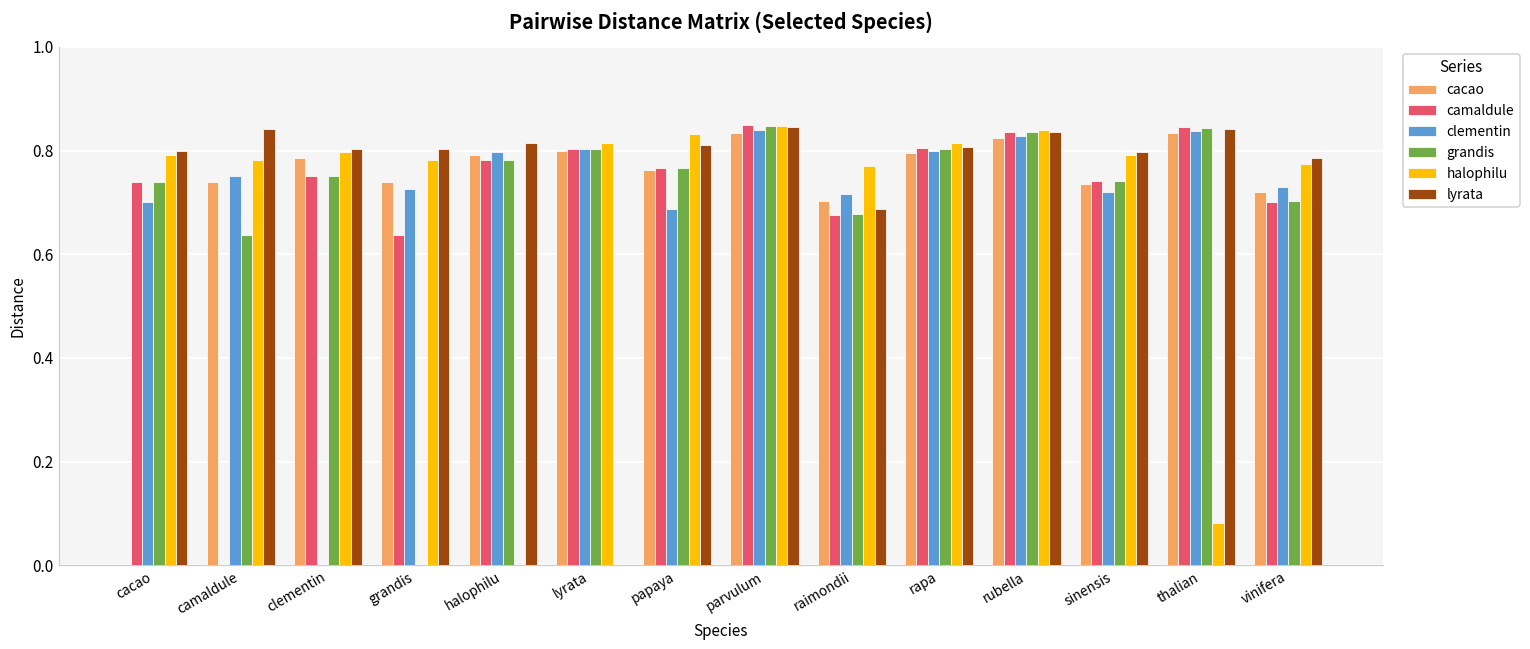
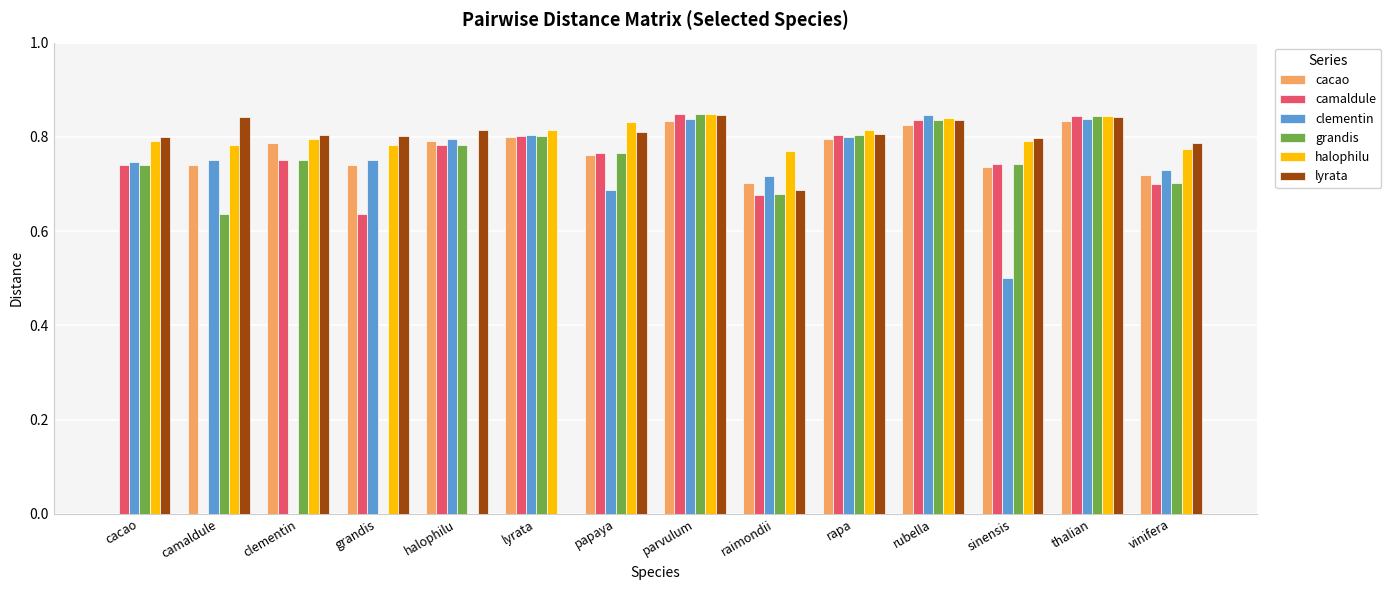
  {
    "cacao": {
      "cacao": 0.00,
      "camaldule": 0.74,
      "clementin": 0.79,
      "grandis": 0.74,
      "halophilu": 0.79,
      "lyrata": 0.80,
      "papaya": 0.76,
      "parvulum": 0.83,
      "raimondii": 0.70,
      "rapa": 0.80,
      "rubella": 0.82,
      "sinensis": 0.74,
      "thalian": 0.83,
      "vinifera": 0.72
    },
    "camaldule": {
      "cacao": 0.74,
      "camaldule": 0.00,
      "clementin": 0.75,
      "grandis": 0.64,
      "halophilu": 0.78,
      "lyrata": 0.80,
      "papaya": 0.77,
      "parvulum": 0.85,
      "raimondii": 0.68,
      "rapa": 0.80,
      "rubella": 0.84,
      "sinensis": 0.74,
      "thalian": 0.85,
      "vinifera": 0.70
    },
    "clementin": {
-     "cacao": 0.70,
+     "cacao": 0.75,
      "camaldule": 0.75,
      "clementin": 0.00,
-     "grandis": 0.73,
+     "grandis": 0.75,
      "halophilu": 0.80,
      "lyrata": 0.80,
      "papaya": 0.69,
      "parvulum": 0.84,
      "raimondii": 0.72,
      "rapa": 0.80,
-     "rubella": 0.83,
-     "sinensis": 0.72,
+     "rubella": 0.85,
+     "sinensis": 0.50,
      "thalian": 0.84,
      "vinifera": 0.73
    },
    "grandis": {
      "cacao": 0.74,
      "camaldule": 0.64,
      "clementin": 0.75,
      "grandis": 0.00,
      "halophilu": 0.78,
      "lyrata": 0.80,
      "papaya": 0.77,
      "parvulum": 0.85,
      "raimondii": 0.68,
      "rapa": 0.80,
      "rubella": 0.84,
      "sinensis": 0.74,
      "thalian": 0.84,
      "vinifera": 0.70
    },
    "halophilu": {
      "cacao": 0.79,
      "camaldule": 0.78,
      "clementin": 0.80,
      "grandis": 0.78,
      "halophilu": 0.00,
      "lyrata": 0.82,
      "papaya": 0.83,
      "parvulum": 0.85,
      "raimondii": 0.77,
      "rapa": 0.82,
      "rubella": 0.84,
      "sinensis": 0.79,
-     "thalian": 0.08,
+     "thalian": 0.84,
      "vinifera": 0.77
    },
    "lyrata": {
      "cacao": 0.80,
      "camaldule": 0.84,
      "clementin": 0.80,
      "grandis": 0.80,
      "halophilu": 0.82,
      "lyrata": 0.00,
      "papaya": 0.81,
      "parvulum": 0.85,
      "raimondii": 0.69,
      "rapa": 0.81,
      "rubella": 0.84,
      "sinensis": 0.80,
      "thalian": 0.84,
      "vinifera": 0.79
    }
  }
